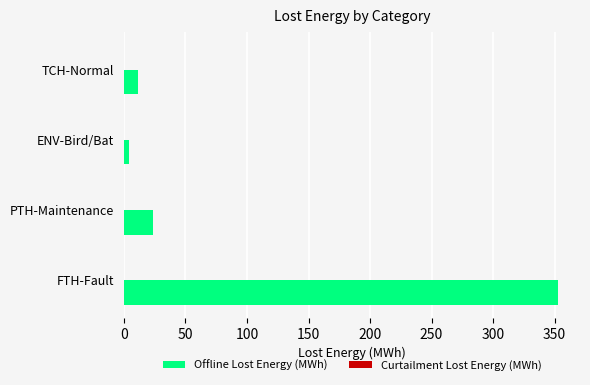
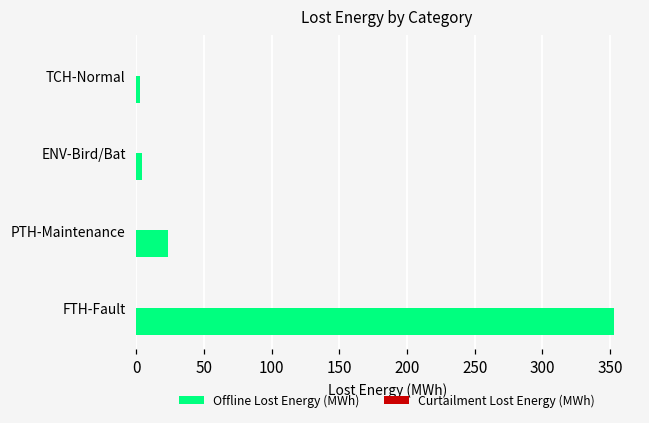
  {
    "Offline Lost Energy (MWh)": {
-     "TCH-Normal": 11,
+     "TCH-Normal": 3,
      "ENV-Bird/Bat": 4,
      "PTH-Maintenance": 23,
      "FTH-Fault": 353
    },
    "Curtailment Lost Energy (MWh)": {
      "TCH-Normal": 0,
      "ENV-Bird/Bat": 0,
      "PTH-Maintenance": 0,
      "FTH-Fault": 0
    }
  }
